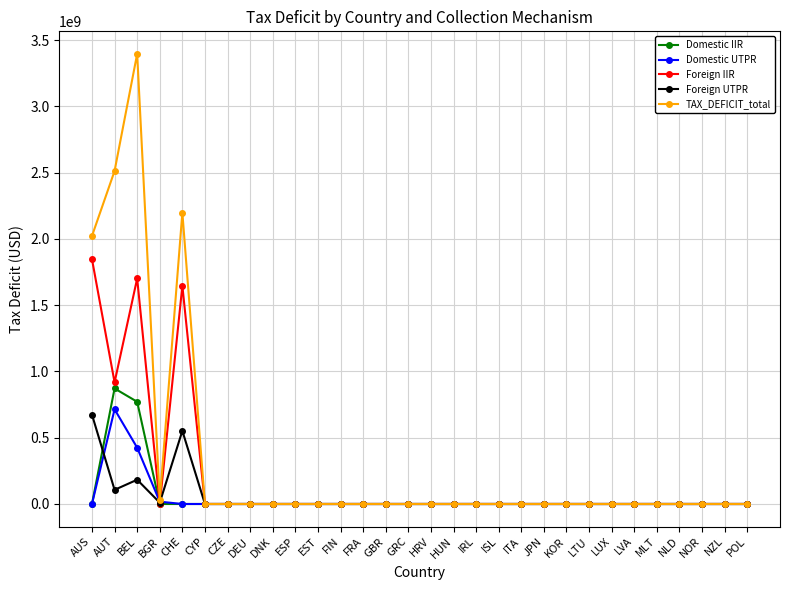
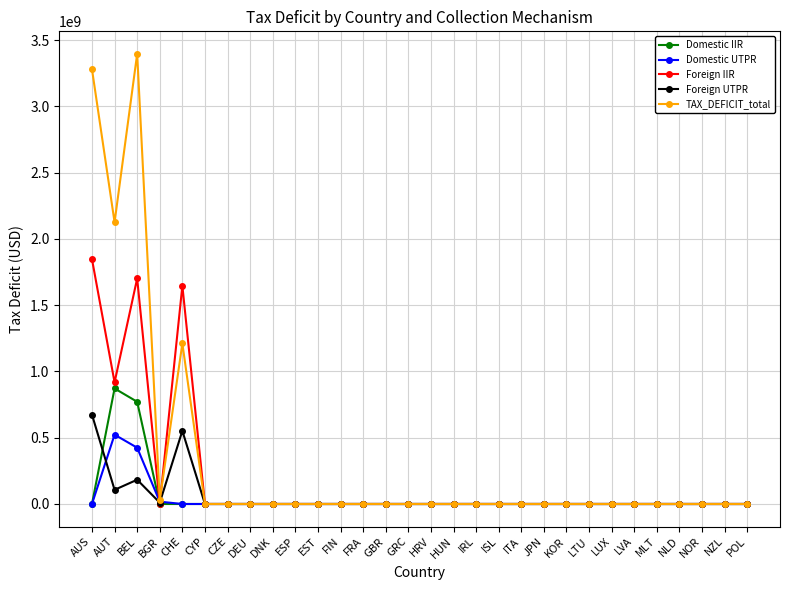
  {
    "Domestic IIR": {
      "AUT": 870000000,
      "BEL": 770000000
    },
    "Domestic UTPR": {
-     "AUT": 710000000,
+     "AUT": 520000000,
      "BEL": 420000000
    },
    "Foreign IIR": {
      "AUS": 1850000000,
      "AUT": 920000000,
      "BEL": 1700000000,
      "CHE": 1650000000
    },
    "Foreign UTPR": {
      "AUS": 670000000,
      "AUT": 110000000,
      "BEL": 180000000,
      "CHE": 550000000
    },
    "TAX_DEFICIT_total": {
-     "AUS": 2020000000,
-     "AUT": 2510000000,
+     "AUS": 3280000000,
+     "AUT": 2130000000,
      "BEL": 3400000000,
-     "CHE": 2200000000
+     "CHE": 1210000000
    }
  }
